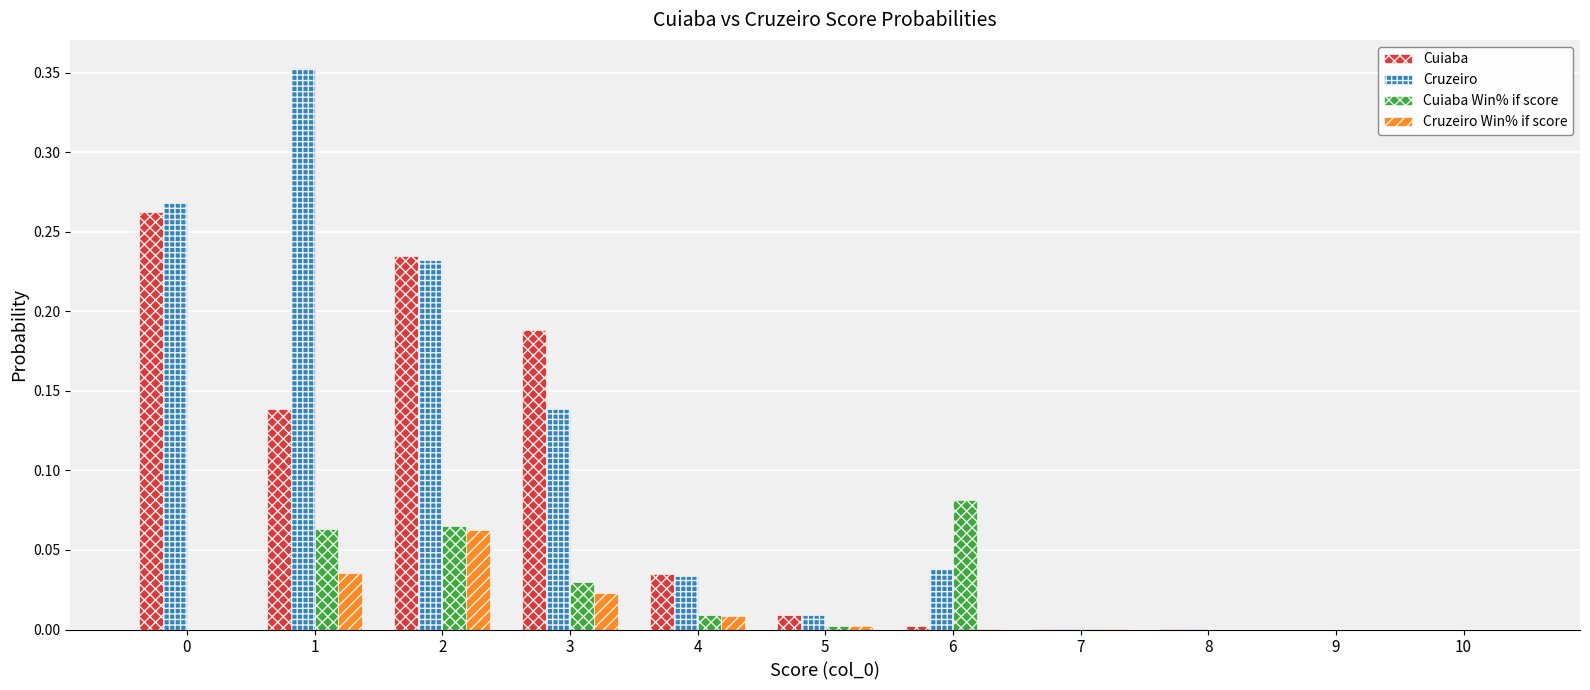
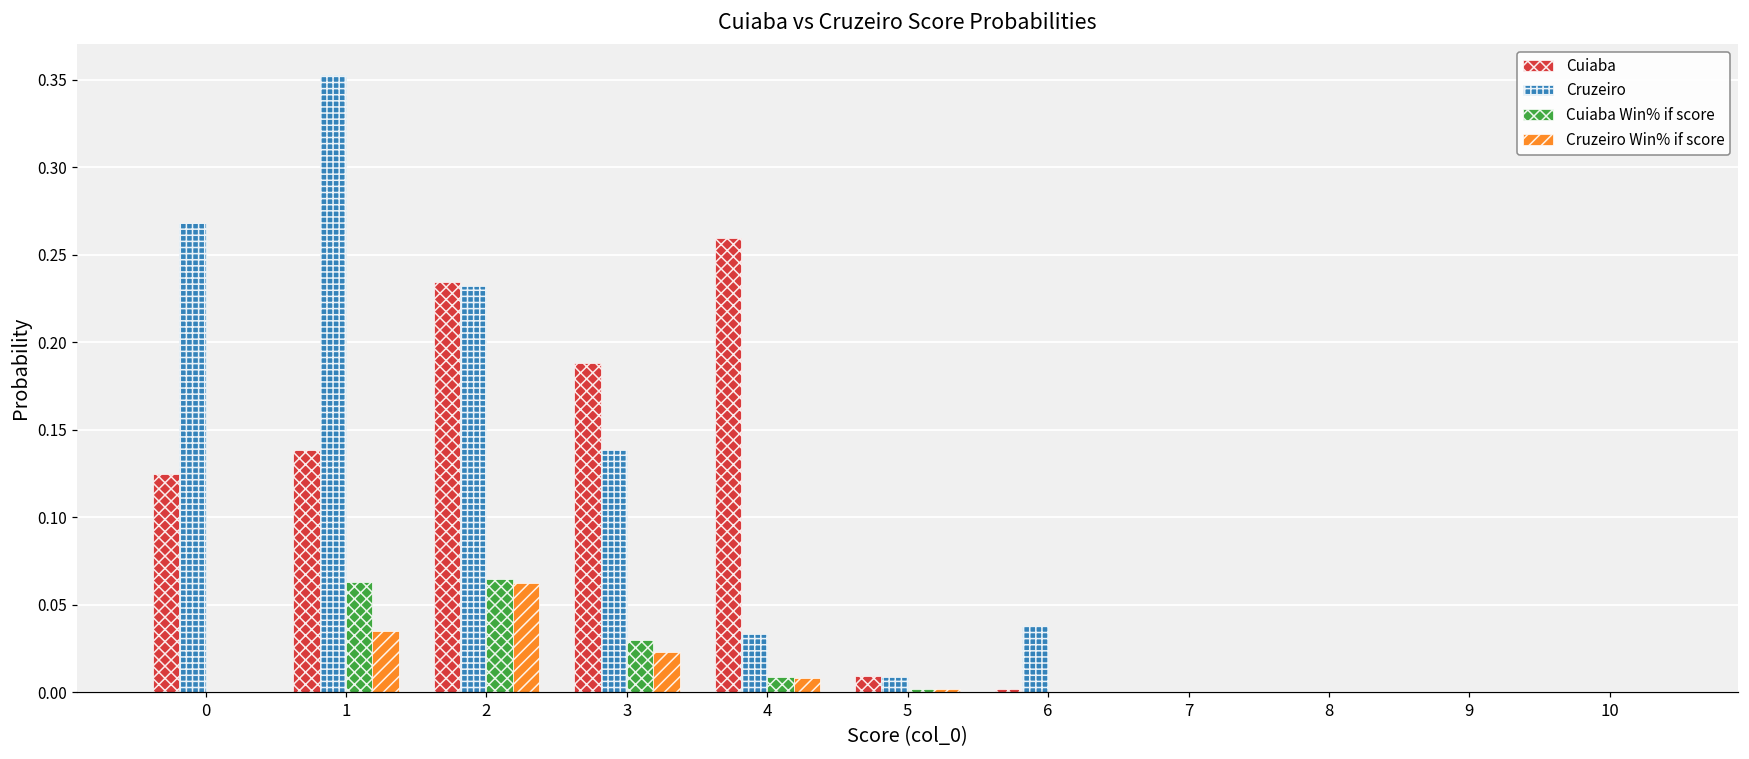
  {
    "Cuiaba": {
-     "0": 0.263,
+     "0": 0.125,
      "1": 0.139,
      "2": 0.235,
      "3": 0.188,
-     "4": 0.035,
+     "4": 0.259,
      "5": 0.009,
      "6": 0.002
    },
    "Cruzeiro": {
      "0": 0.268,
      "1": 0.353,
      "2": 0.232,
      "3": 0.139,
      "4": 0.034,
      "5": 0.009,
      "6": 0.038
    },
    "Cuiaba Win% if score": {
      "0": 0.000,
      "1": 0.063,
      "2": 0.065,
      "3": 0.030,
      "4": 0.009,
      "5": 0.002,
-     "6": 0.081,
+     "6": 0.000,
      "10": 0.000
    },
    "Cruzeiro Win% if score": {
      "0": 0.000,
      "1": 0.035,
      "2": 0.063,
      "3": 0.023,
      "4": 0.008,
      "5": 0.002,
      "10": 0.000
    }
  }
